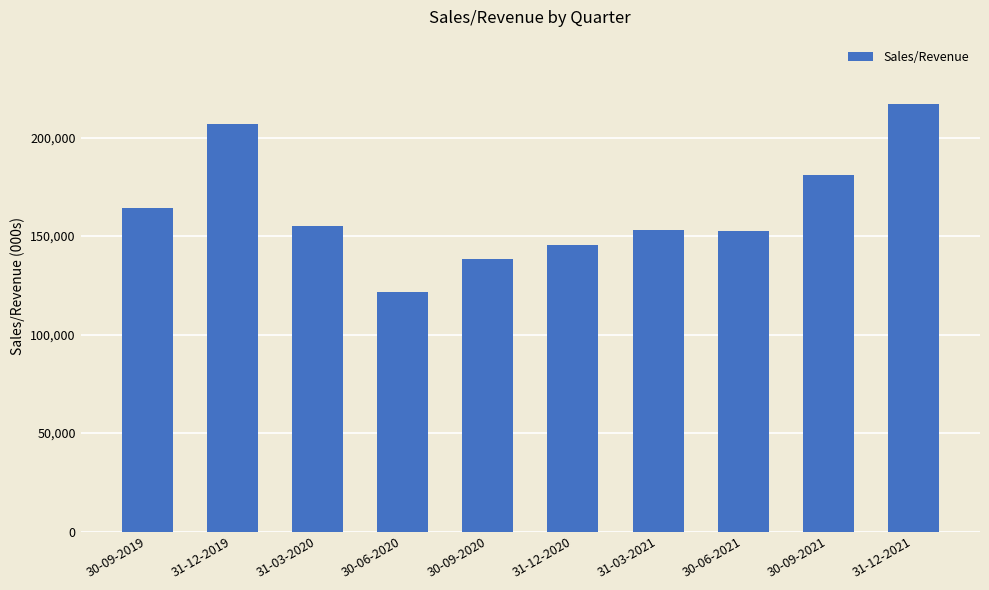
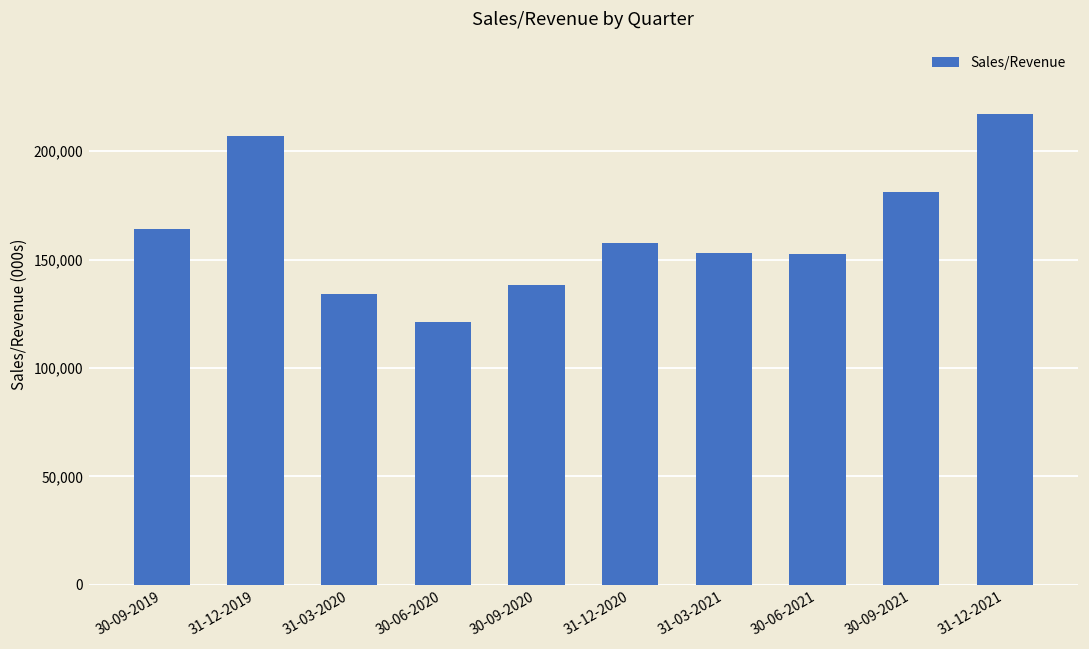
  {
    "30-09-2019": "164,000",
    "31-12-2019": "207,000",
-   "31-03-2020": "155,000",
+   "31-03-2020": "134,000",
    "30-06-2020": "121,000",
    "30-09-2020": "138,000",
-   "31-12-2020": "145,000",
+   "31-12-2020": "158,000",
    "31-03-2021": "153,000",
    "30-06-2021": "152,000",
    "30-09-2021": "181,000",
    "31-12-2021": "217,000"
  }
